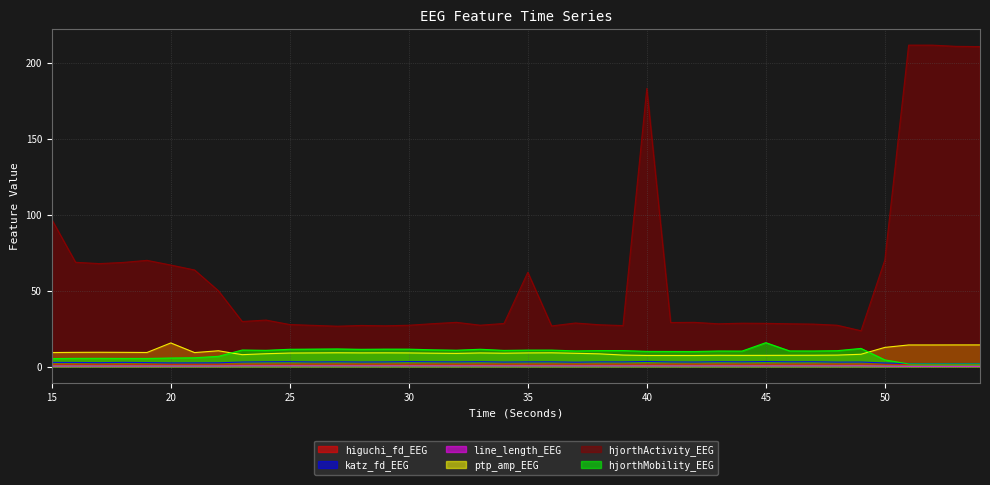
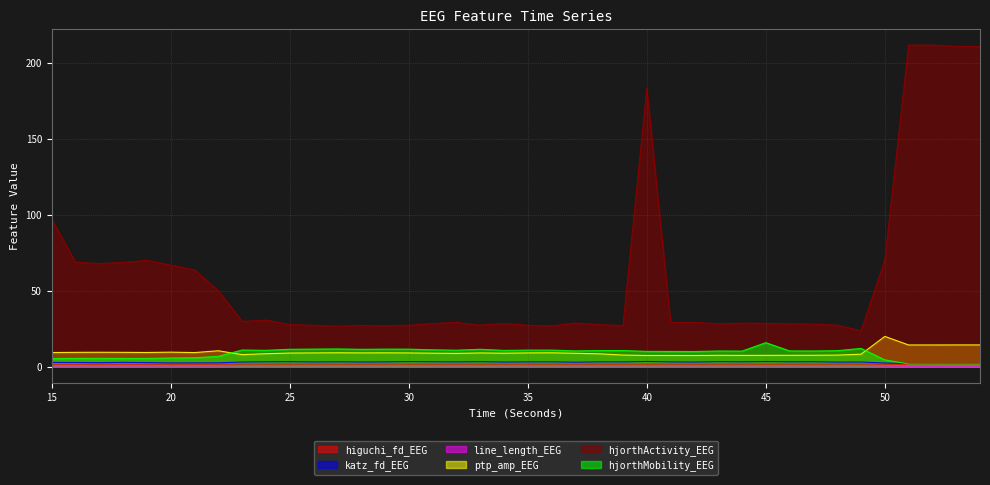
  {
    "katz_fd_EEG": {
      "40": 3,
      "45": 3
    },
    "ptp_amp_EEG": {
      "15": 9,
-     "20": 16,
+     "20": 9,
      "25": 9,
      "30": 9,
      "35": 9,
      "40": 7,
      "45": 7,
-     "50": 13
+     "50": 20
    },
    "hjorthActivity_EEG": {
      "15": 97,
      "20": 67,
      "25": 28,
      "30": 27,
-     "35": 62,
+     "35": 27,
      "40": 183,
      "45": 28,
      "50": 70
    },
    "hjorthMobility_EEG": {
      "15": 5,
      "20": 6,
      "25": 11,
      "30": 11,
      "35": 11,
      "40": 10,
      "45": 16,
      "50": 4
    }
  }
